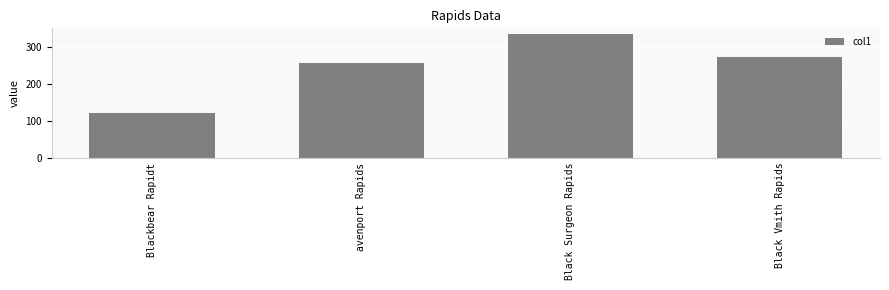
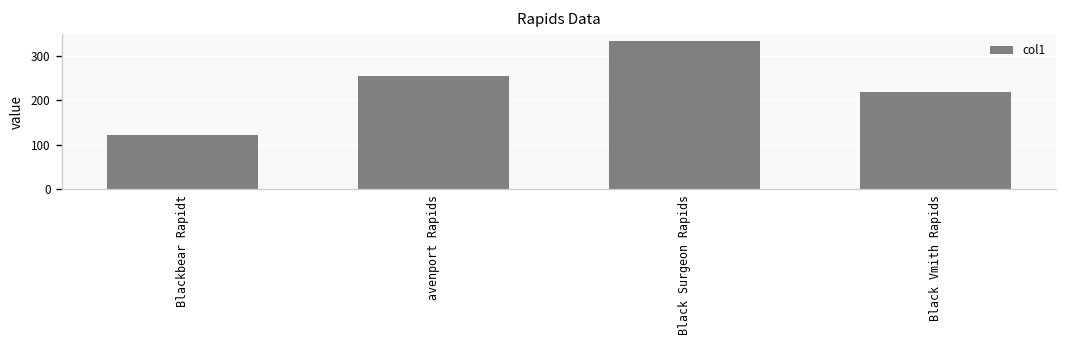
  {
    "Blackbear Rapidt": 120,
    "avenport Rapids": 260,
    "Black Surgeon Rapids": 330,
-   "Black Vmith Rapids": 270
+   "Black Vmith Rapids": 220
  }
